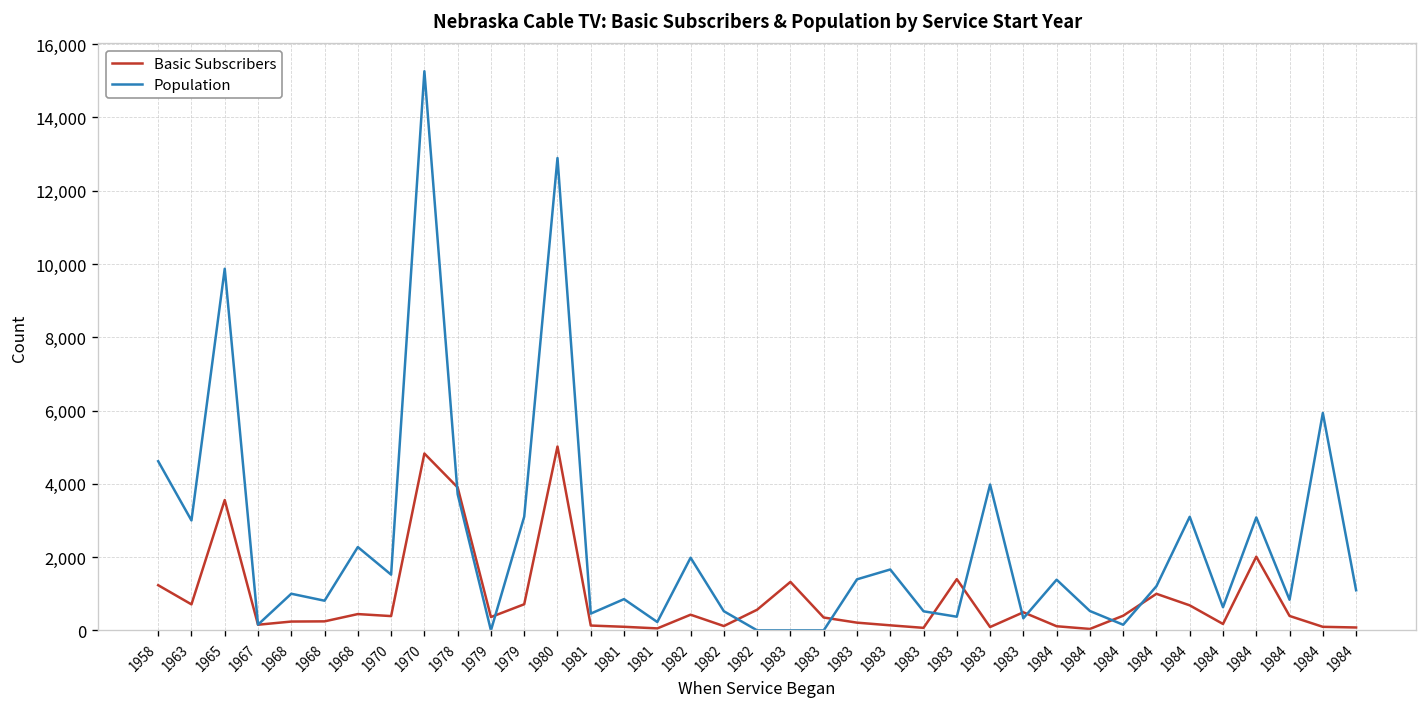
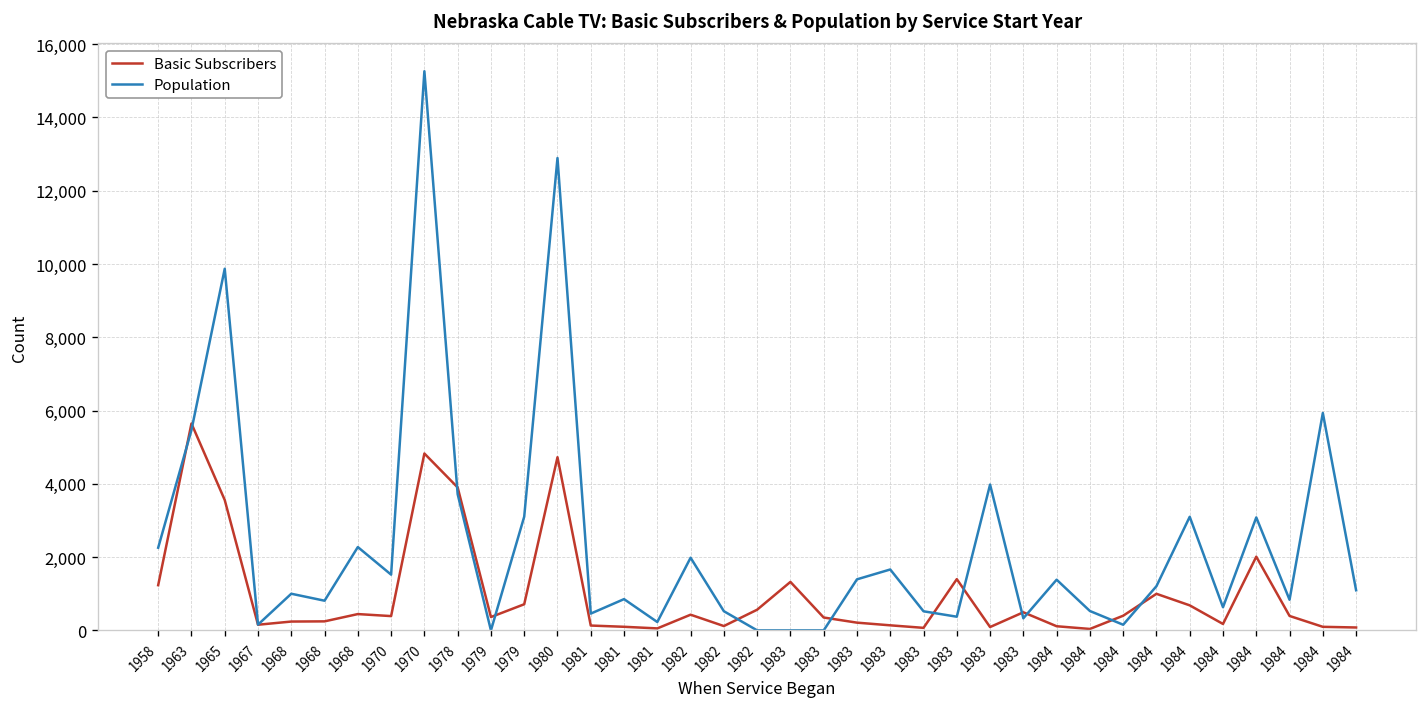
  {
    "Basic Subscribers": {
      "1958": "1,200",
-     "1963": "700",
+     "1963": "5,600",
      "1965": "3,600",
      "1978": "3,900",
-     "1980": "5,000"
+     "1980": "4,700"
    },
    "Population": {
-     "1958": "4,600",
-     "1963": "3,000",
+     "1958": "2,300",
+     "1963": "5,500",
      "1965": "9,900",
      "1978": "3,700",
      "1980": "12,900"
    }
  }
